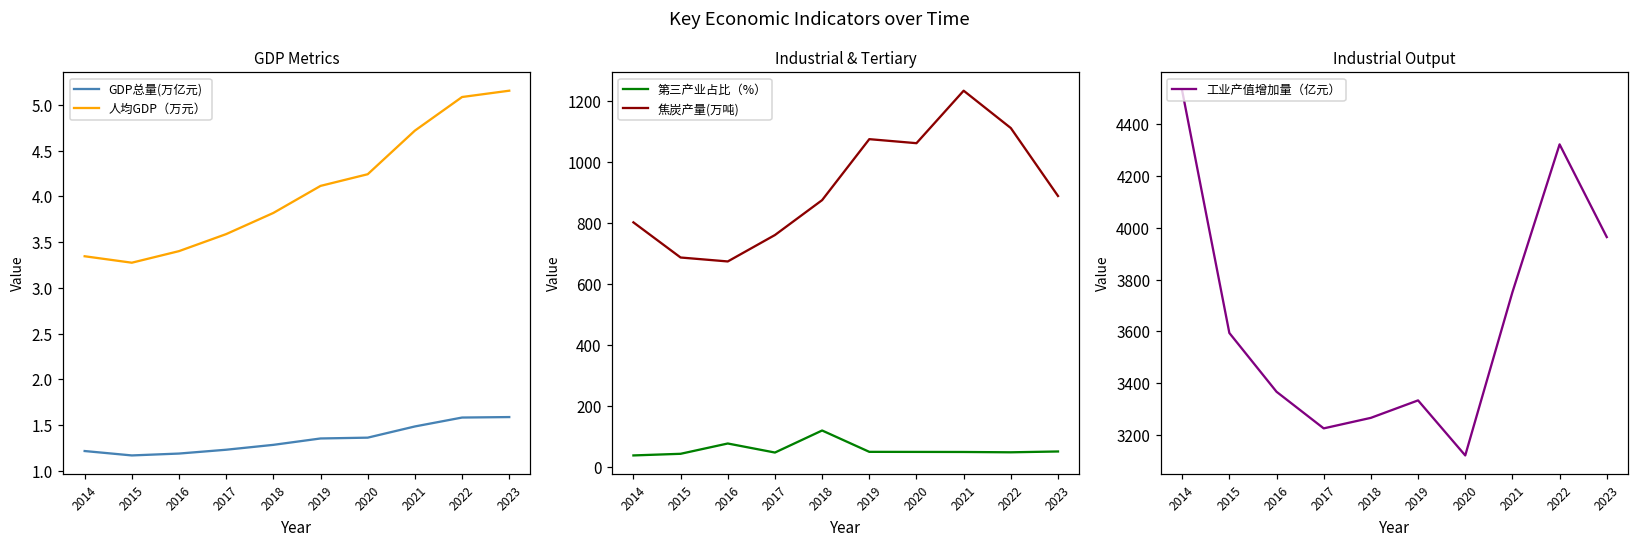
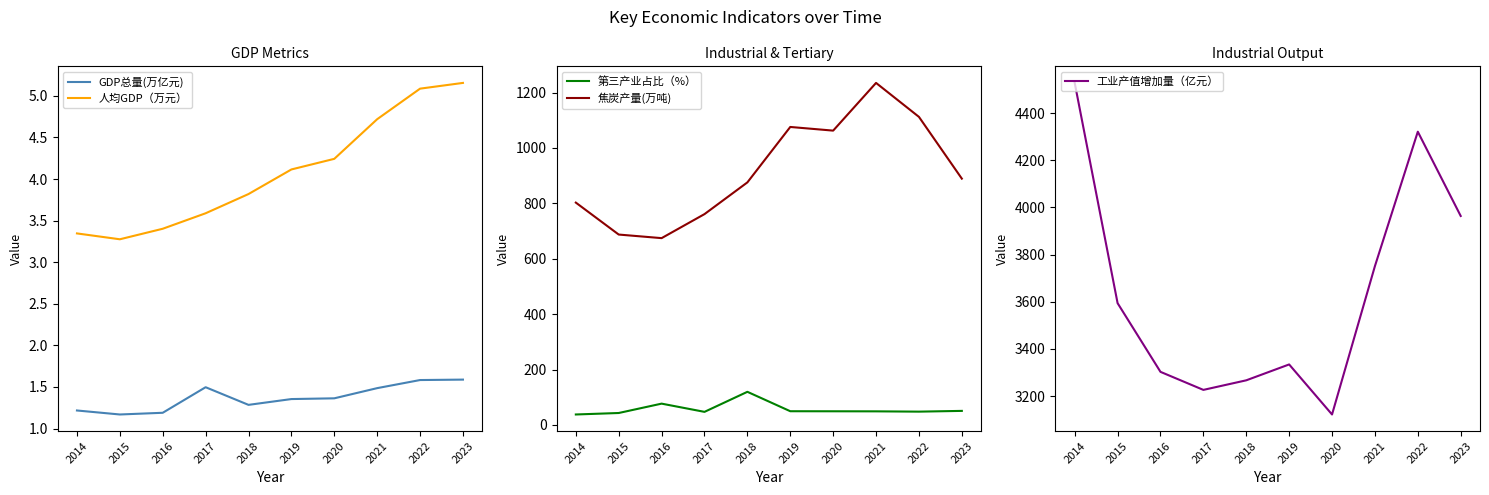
  {
    "GDP Metrics": {
      "GDP总量(万亿元)": {
        "2014": 1.2,
        "2015": 1.2,
        "2016": 1.2,
-       "2017": 1.2,
+       "2017": 1.5,
        "2018": 1.3,
        "2019": 1.4,
        "2020": 1.4,
        "2021": 1.5,
        "2022": 1.6,
        "2023": 1.6
      },
      "人均GDP（万元）": {
        "2014": 3.3,
        "2015": 3.3,
        "2016": 3.4,
        "2017": 3.6,
        "2018": 3.8,
        "2019": 4.1,
        "2020": 4.2,
        "2021": 4.7,
        "2022": 5.1,
        "2023": 5.2
      }
    },
    "Industrial & Tertiary": {
      "第三产业占比（%）": {
        "2014": 40,
        "2015": 40,
        "2016": 80,
        "2017": 50,
        "2018": 120,
        "2019": 50,
        "2020": 50,
        "2021": 50,
        "2022": 50,
        "2023": 50
      },
      "焦炭产量(万吨)": {
        "2014": 800,
        "2015": 690,
        "2016": 670,
        "2017": 760,
        "2018": 880,
        "2019": 1080,
        "2020": 1060,
        "2021": 1230,
        "2022": 1110,
        "2023": 890
      }
    },
    "Industrial Output": {
      "2015": 3590,
-     "2016": 3370,
+     "2016": 3300,
      "2017": 3230,
      "2018": 3270,
      "2019": 3330,
      "2020": 3120,
      "2021": 3750,
      "2022": 4320,
      "2023": 3960
    }
  }
